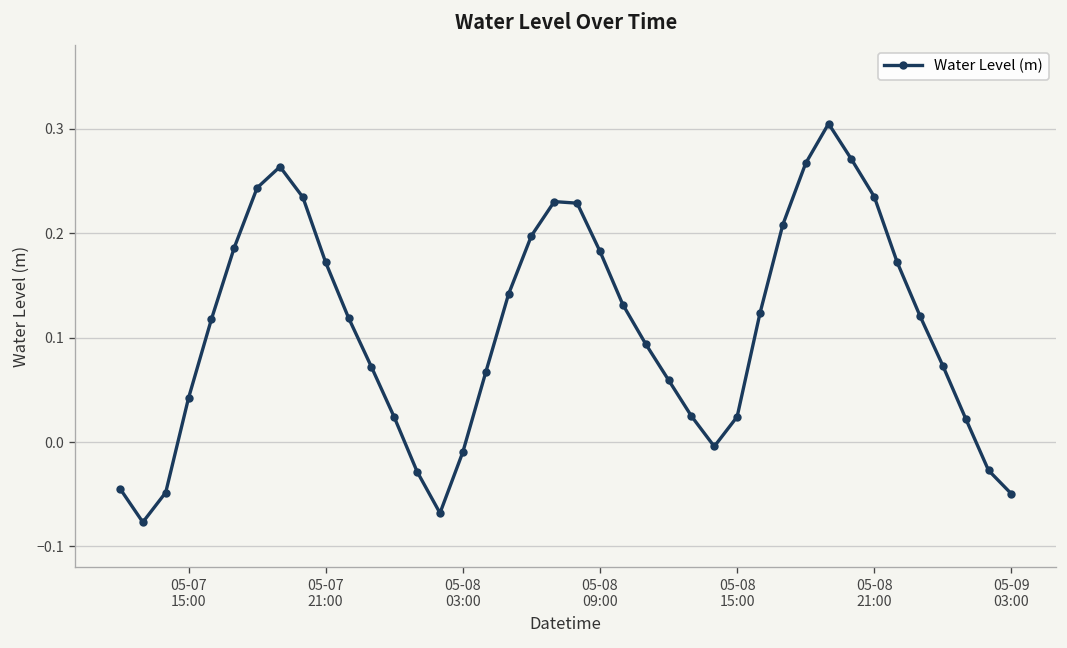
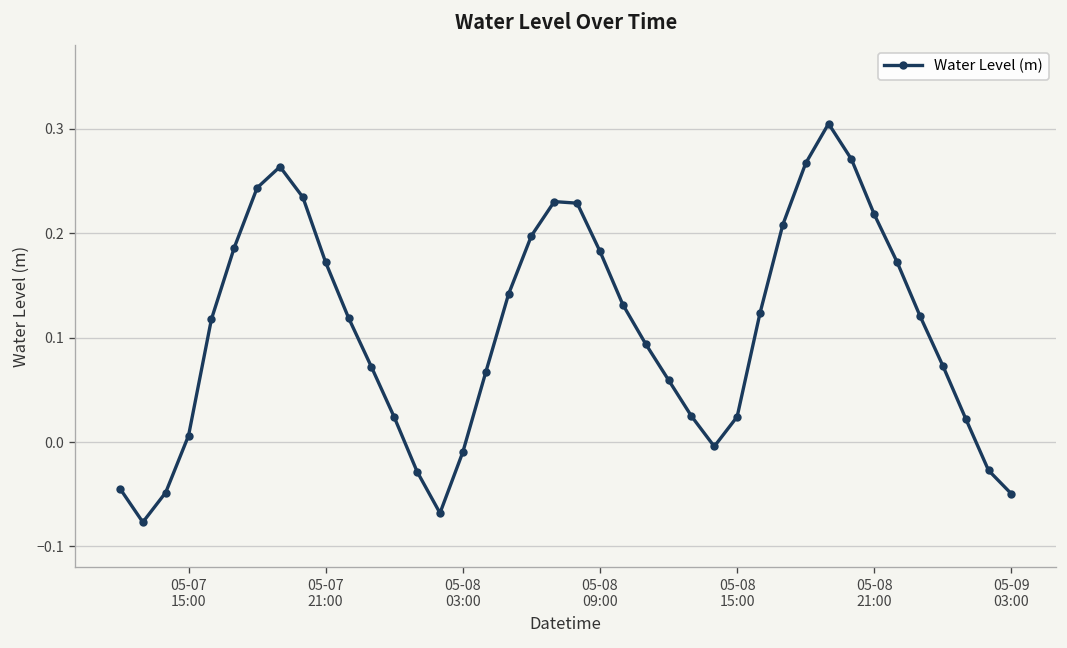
  {
-   "05-07 15:00": 0.04,
+   "05-07 15:00": 0.01,
    "05-07 21:00": 0.17,
    "05-08 03:00": -0.01,
    "05-08 09:00": 0.18,
    "05-08 15:00": 0.02,
-   "05-08 21:00": 0.24,
+   "05-08 21:00": 0.22,
    "05-09 03:00": -0.05
  }
